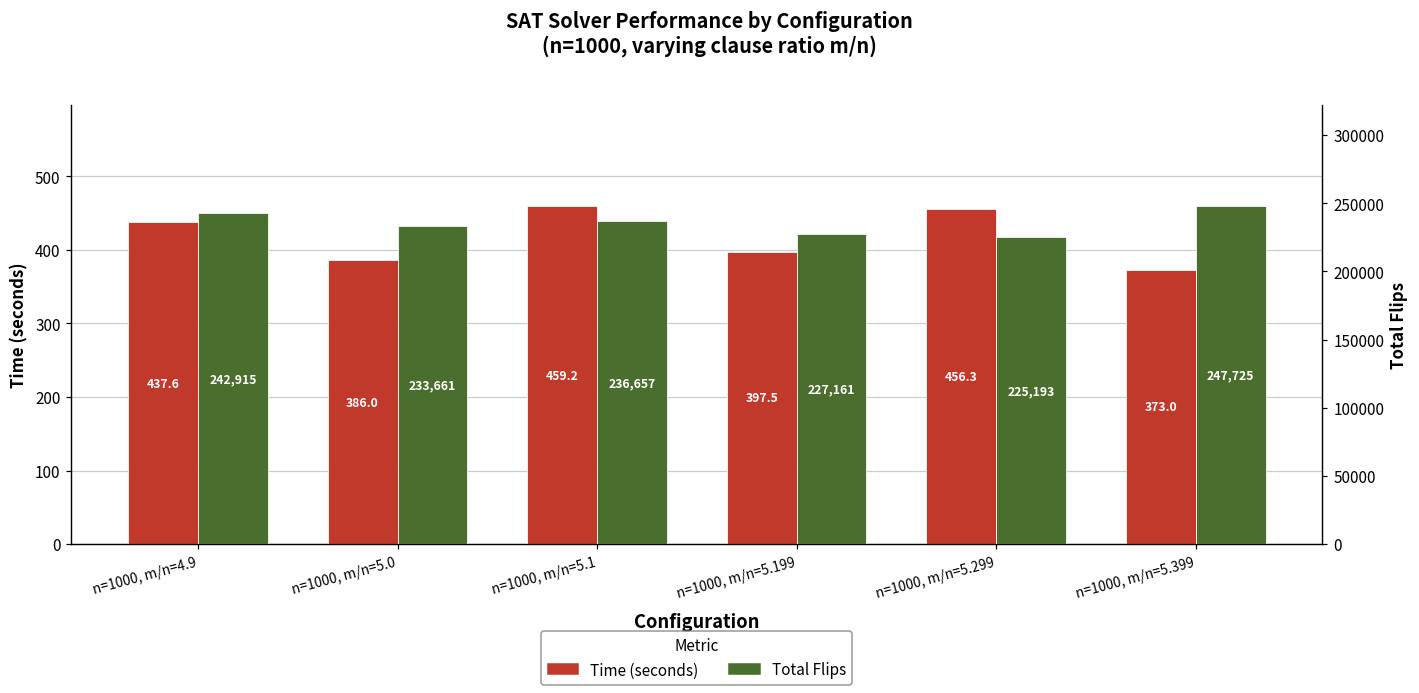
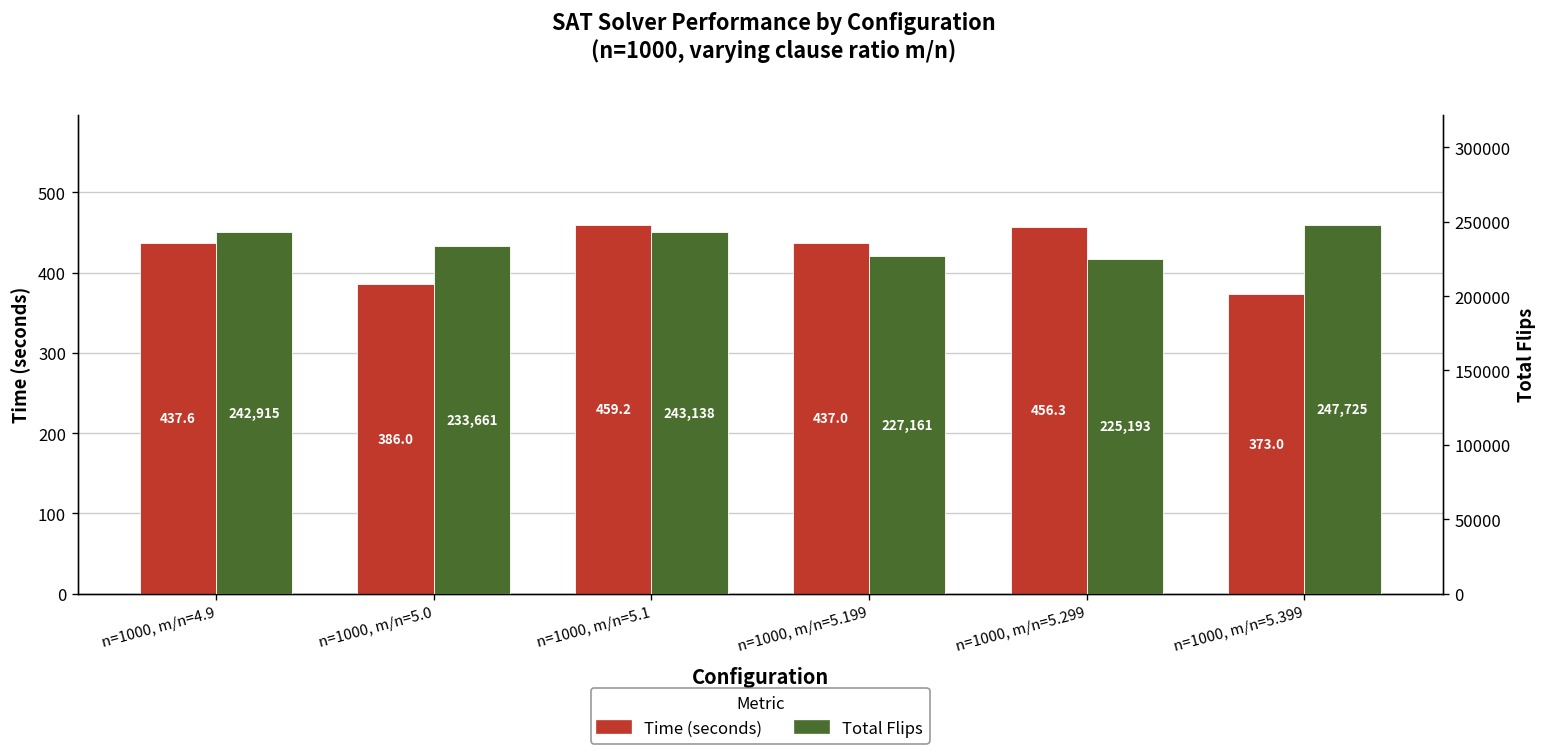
  {
    "Time (seconds)": {
      "n=1000, m/n=4.9": "437.6",
      "n=1000, m/n=5.0": "386.0",
      "n=1000, m/n=5.1": "459.2",
-     "n=1000, m/n=5.199": "397.5",
+     "n=1000, m/n=5.199": "437.0",
      "n=1000, m/n=5.299": "456.3",
      "n=1000, m/n=5.399": "373.0"
    },
    "Total Flips": {
      "n=1000, m/n=4.9": "242,915",
      "n=1000, m/n=5.0": "233,661",
-     "n=1000, m/n=5.1": "236,657",
+     "n=1000, m/n=5.1": "243,138",
      "n=1000, m/n=5.199": "227,161",
      "n=1000, m/n=5.299": "225,193",
      "n=1000, m/n=5.399": "247,725"
    }
  }
